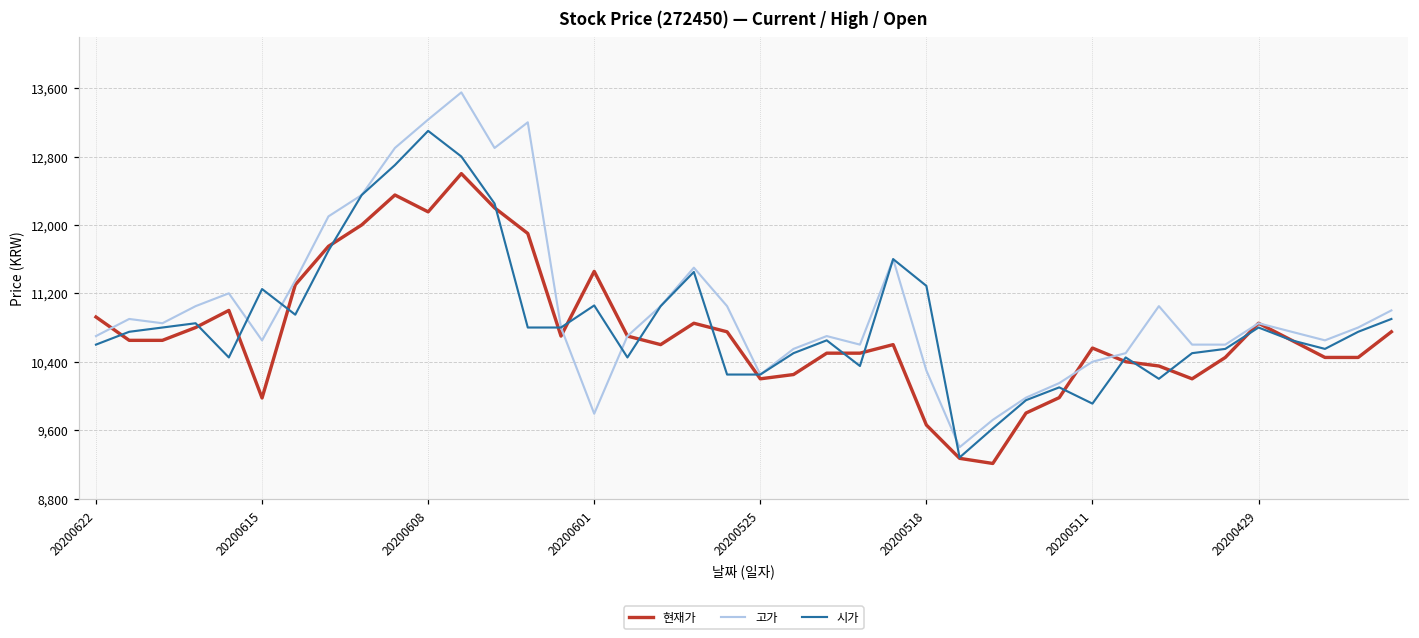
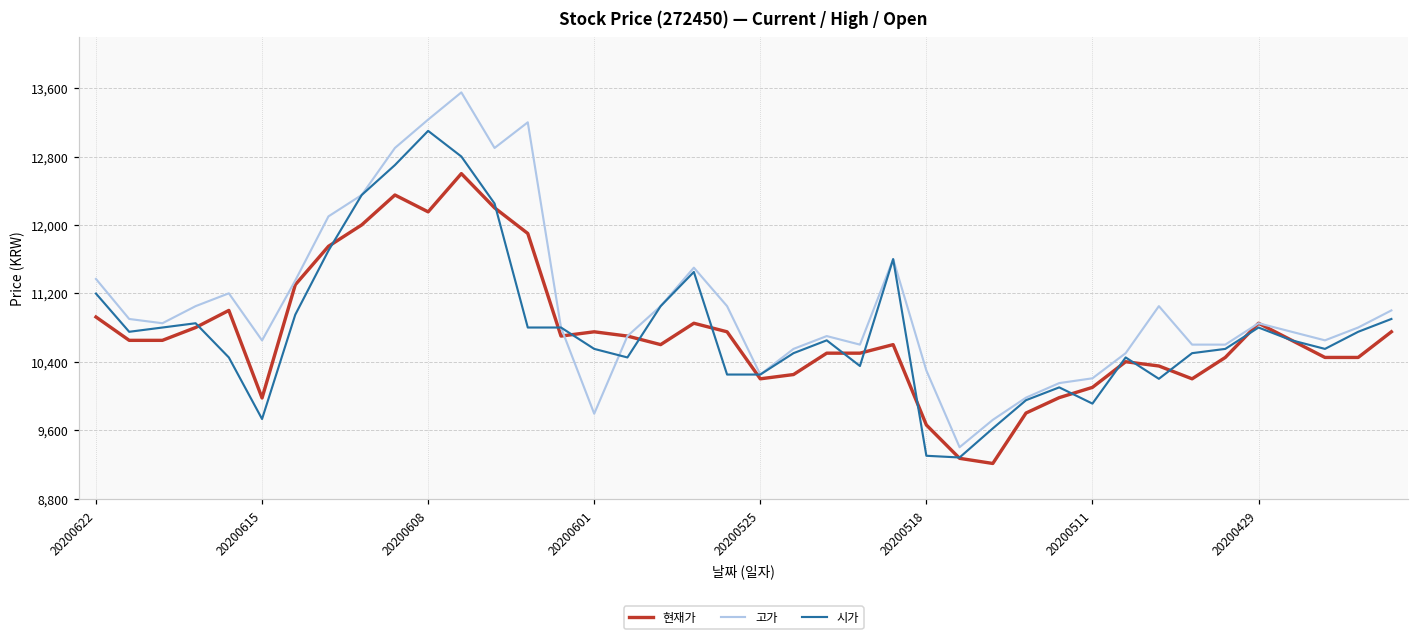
  {
    "현재가": {
      "20200622": "10,900",
      "20200615": "10,000",
      "20200608": "12,200",
-     "20200601": "11,500",
+     "20200601": "10,800",
      "20200525": "10,200",
      "20200518": "9,700",
-     "20200511": "10,600"
+     "20200511": "10,100"
    },
    "고가": {
-     "20200622": "10,700",
+     "20200622": "11,400",
      "20200615": "10,600",
      "20200608": "13,200",
      "20200601": "9,800",
      "20200518": "10,300",
-     "20200511": "10,400"
+     "20200511": "10,200"
    },
    "시가": {
-     "20200622": "10,600",
-     "20200615": "11,300",
+     "20200622": "11,200",
+     "20200615": "9,700",
      "20200608": "13,100",
-     "20200601": "11,100",
-     "20200518": "11,300",
+     "20200601": "10,600",
+     "20200518": "9,300",
      "20200511": "9,900",
      "20200429": "10,800"
    }
  }
